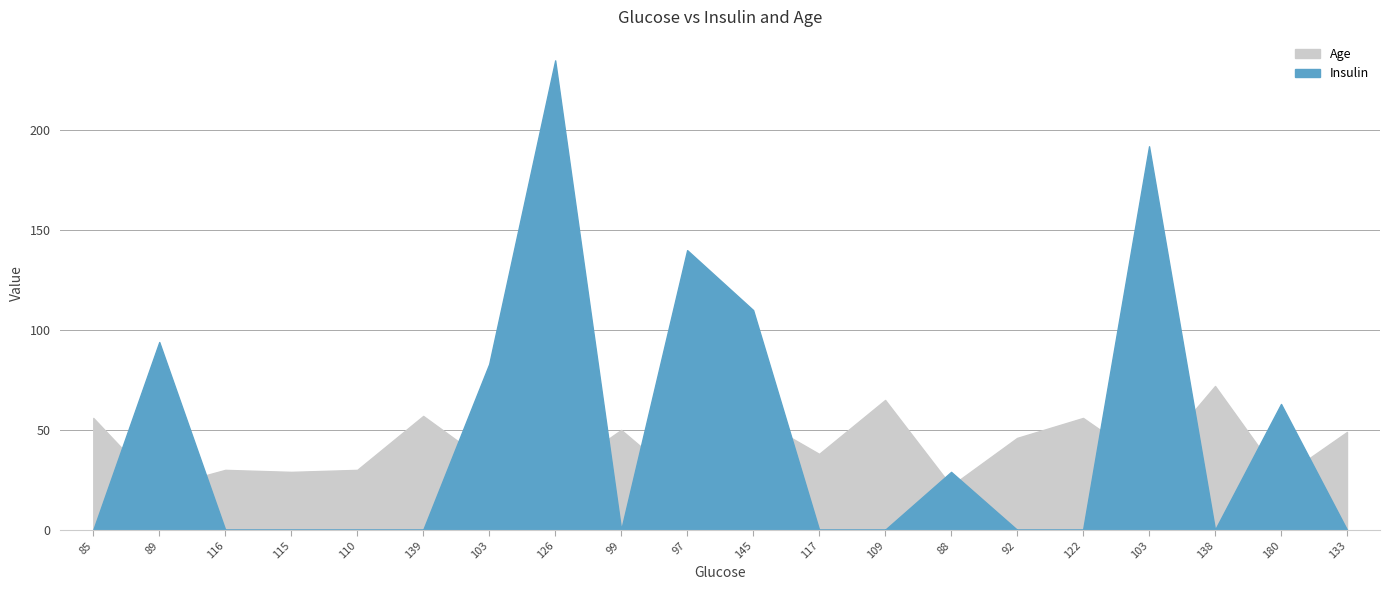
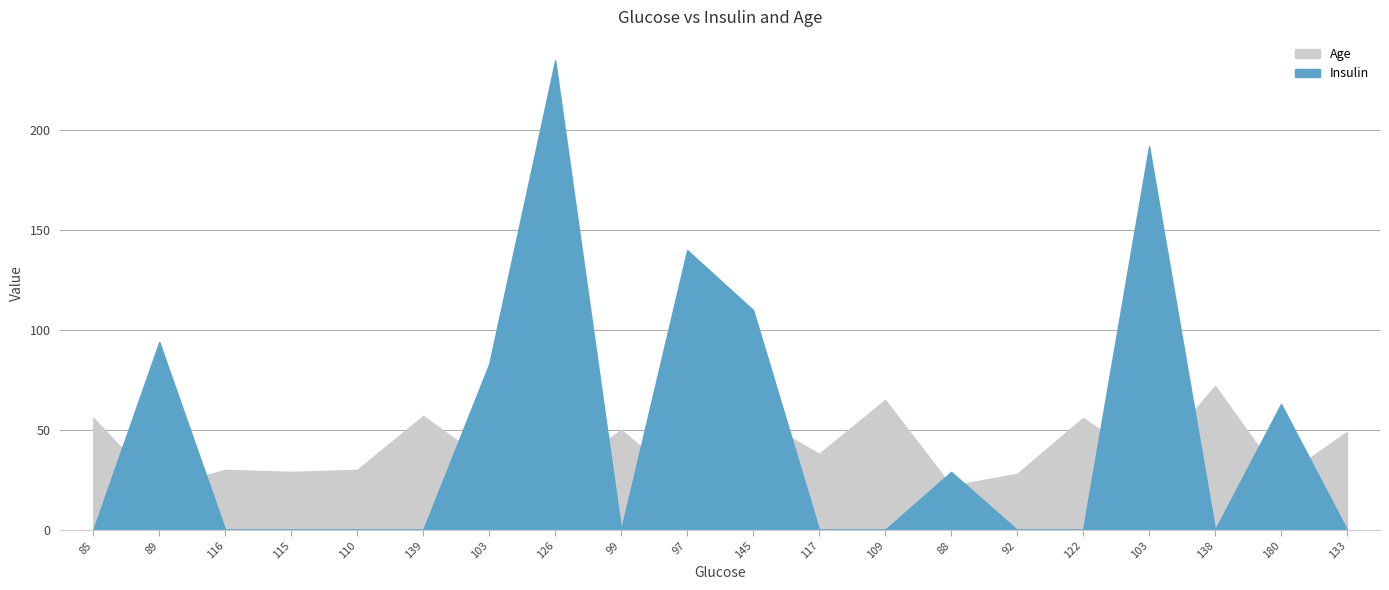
  {
    "Age": {
      "85": 56,
      "116": 30,
      "115": 29,
      "110": 30,
      "139": 57,
      "99": 50,
      "117": 38,
      "109": 65,
-     "92": 46,
+     "92": 28,
      "122": 56,
      "138": 72,
      "133": 49
    },
    "Insulin": {
      "85": 0,
      "89": 94,
      "116": 0,
      "115": 0,
      "110": 0,
      "139": 0,
      "126": 235,
      "99": 0,
      "97": 140,
      "145": 110,
      "117": 0,
      "109": 0,
      "88": 29,
      "92": 0,
      "122": 0,
      "138": 0,
      "180": 63,
      "133": 0
    }
  }
